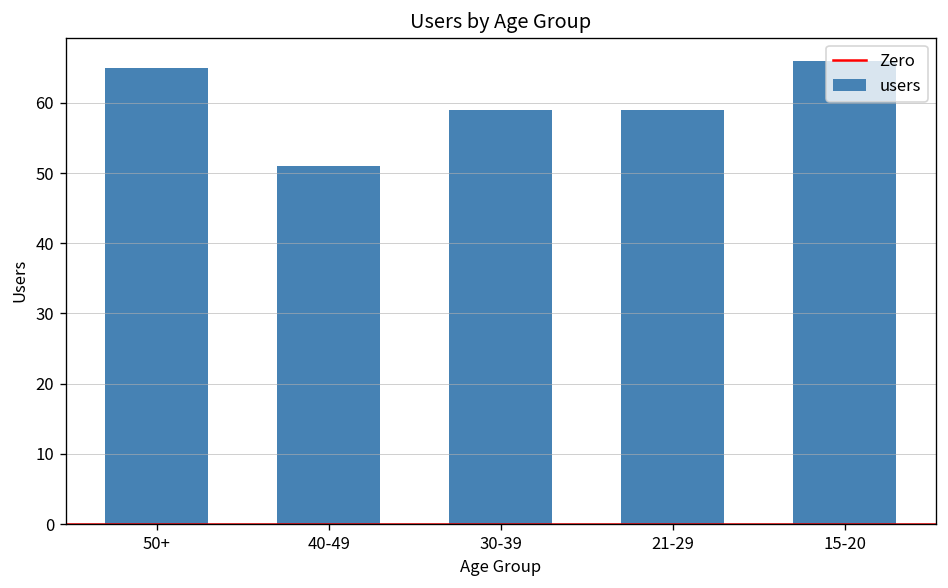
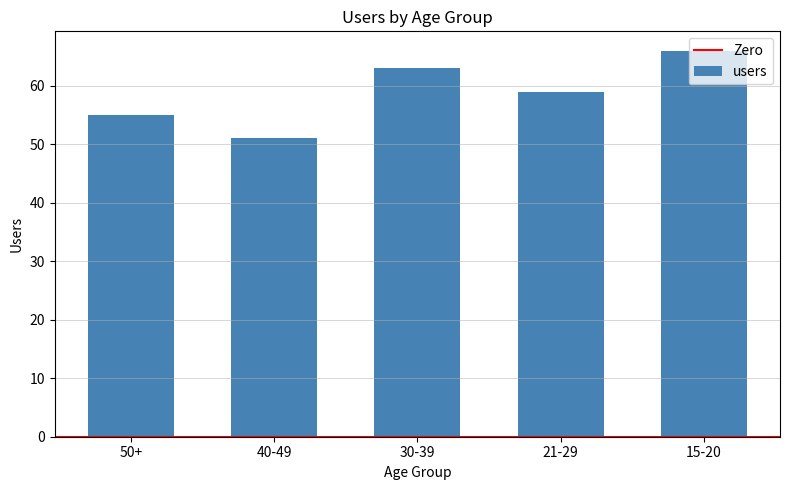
  {
-   "50+": 65,
+   "50+": 55,
    "40-49": 51,
-   "30-39": 59,
+   "30-39": 63,
    "21-29": 59
  }
